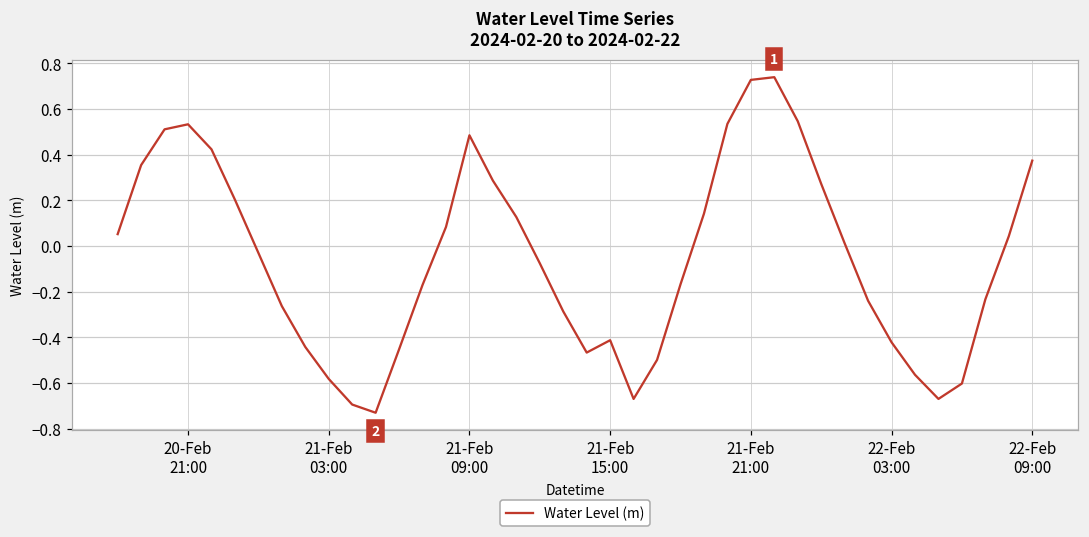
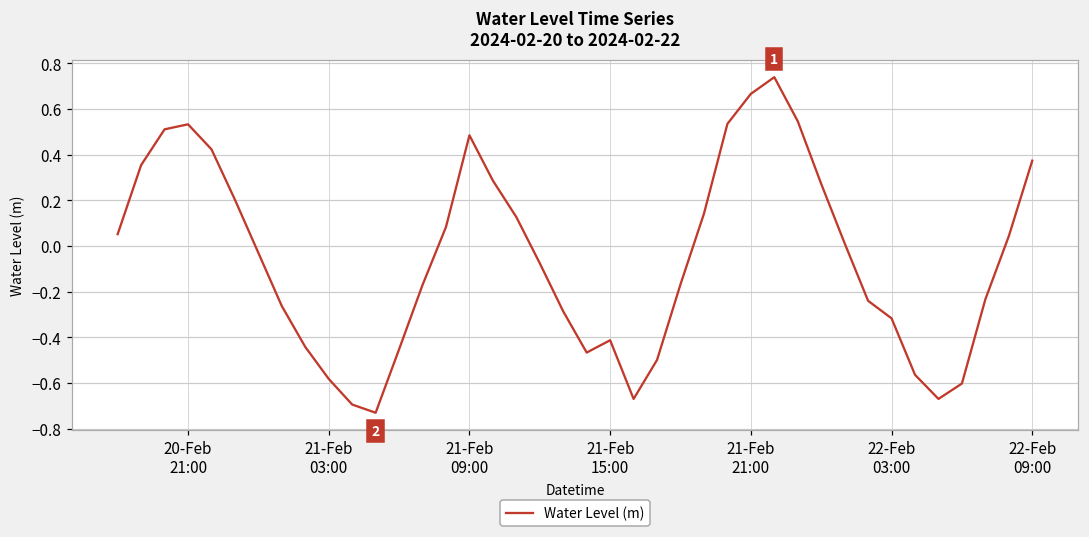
  {
    "20-Feb 21:00": 0.53,
    "21-Feb 03:00": -0.58,
    "21-Feb 09:00": 0.49,
    "21-Feb 15:00": -0.41,
-   "21-Feb 21:00": 0.73,
-   "22-Feb 03:00": -0.42,
+   "21-Feb 21:00": 0.67,
+   "22-Feb 03:00": -0.32,
    "22-Feb 09:00": 0.37
  }
